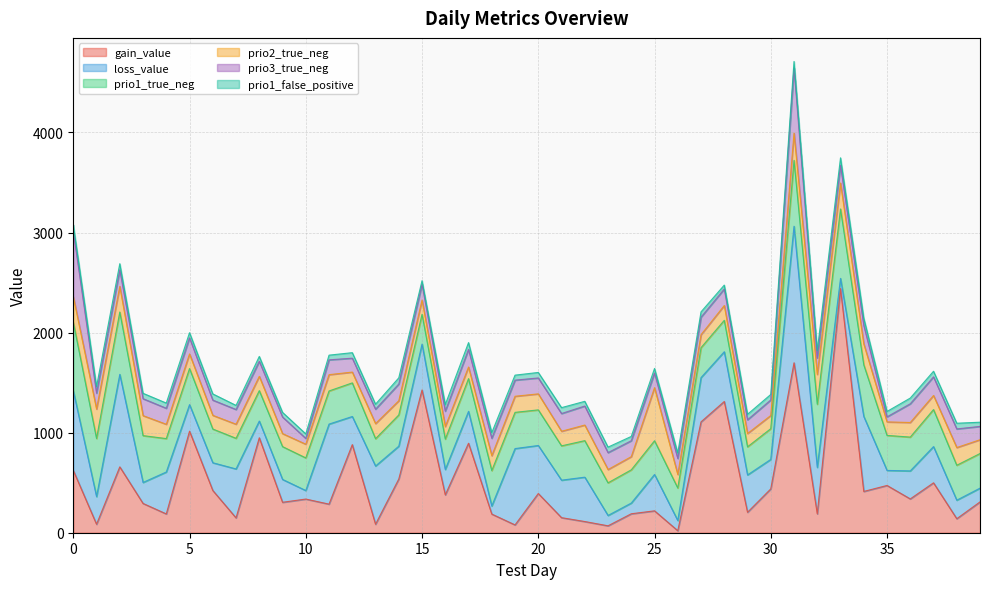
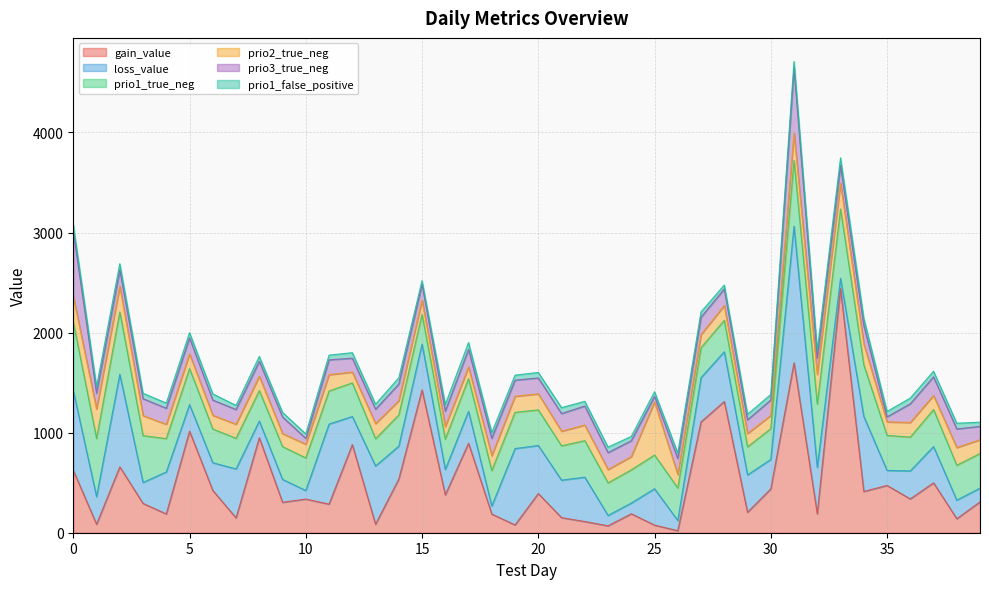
  {
    "gain_value": {
      "0": 620,
      "5": 1010,
      "10": 340,
      "15": 1430,
      "20": 390,
-     "25": 220,
+     "25": 80,
      "30": 440,
      "35": 470
    },
    "prio2_true_neg": {
      "0": 260,
      "5": 150,
      "10": 140,
      "15": 140,
      "20": 160,
      "25": 530,
      "30": 130,
      "35": 140
    },
    "prio3_true_neg": {
      "0": 650,
      "5": 160,
      "10": 60,
      "15": 160,
      "20": 160,
-     "25": 150,
+     "25": 60,
      "30": 160,
      "35": 50
    }
  }
